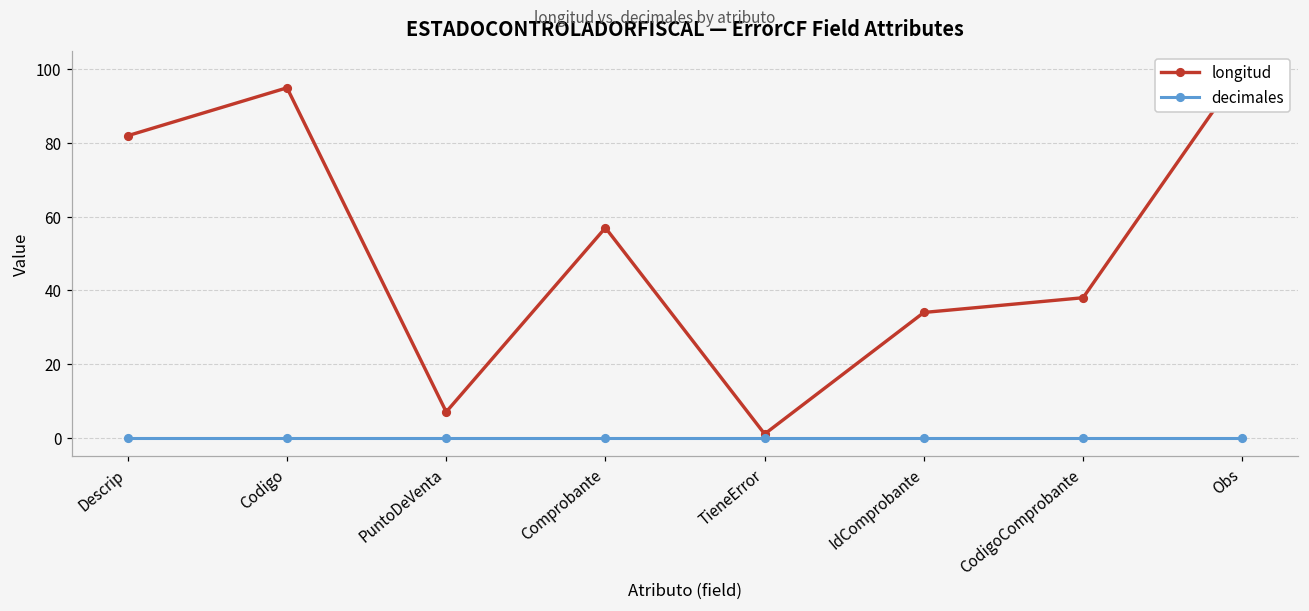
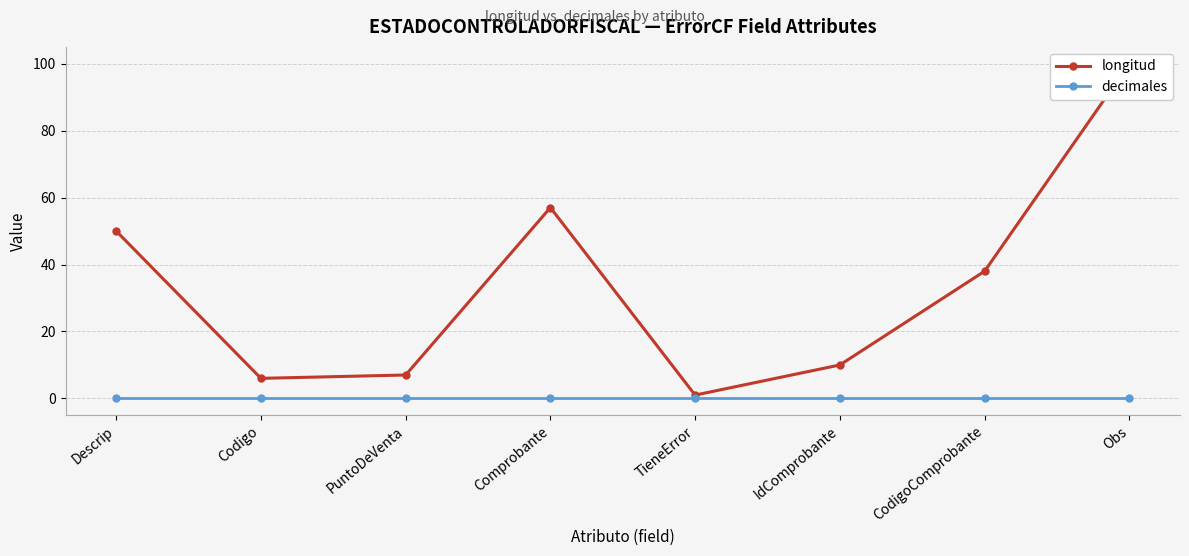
  {
    "longitud": {
-     "Descrip": 82,
-     "Codigo": 95,
+     "Descrip": 50,
+     "Codigo": 6,
      "PuntoDeVenta": 7,
      "Comprobante": 57,
      "TieneError": 1,
-     "IdComprobante": 34,
+     "IdComprobante": 10,
      "CodigoComprobante": 38
    },
    "decimales": {
      "Descrip": 0,
      "Codigo": 0,
      "PuntoDeVenta": 0,
      "Comprobante": 0,
      "TieneError": 0,
      "IdComprobante": 0,
      "CodigoComprobante": 0,
      "Obs": 0
    }
  }
